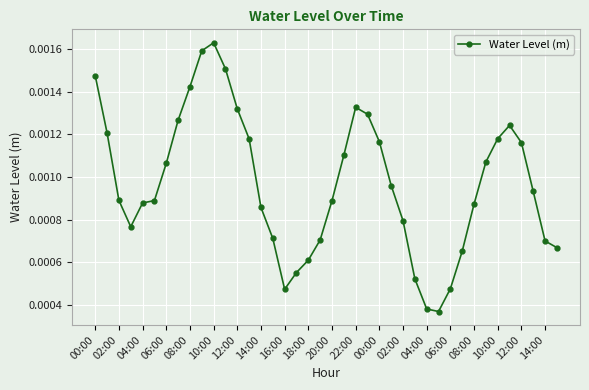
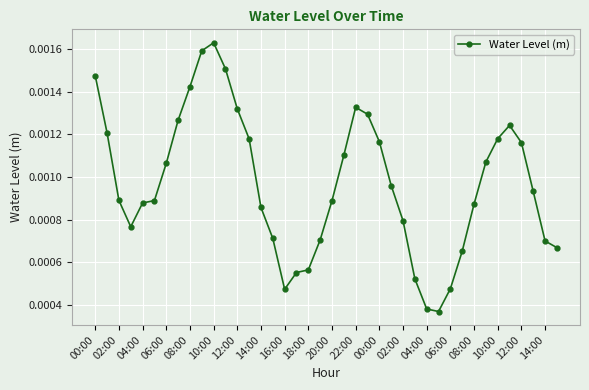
  {
    "16:00": 0.00047,
-   "18:00": 0.00061,
+   "18:00": 0.00056,
    "20:00": 0.00089,
    "22:00": 0.00133
  }
